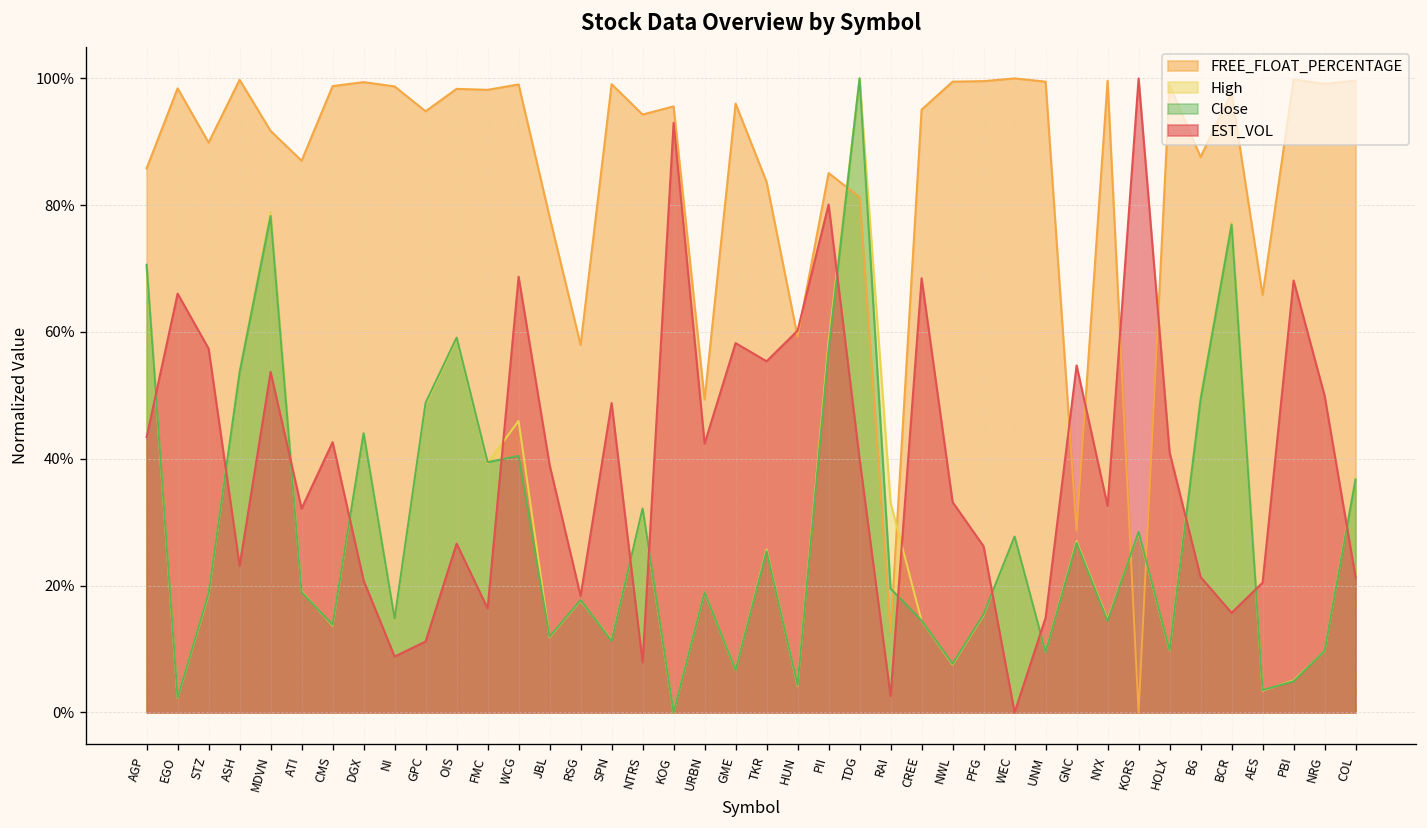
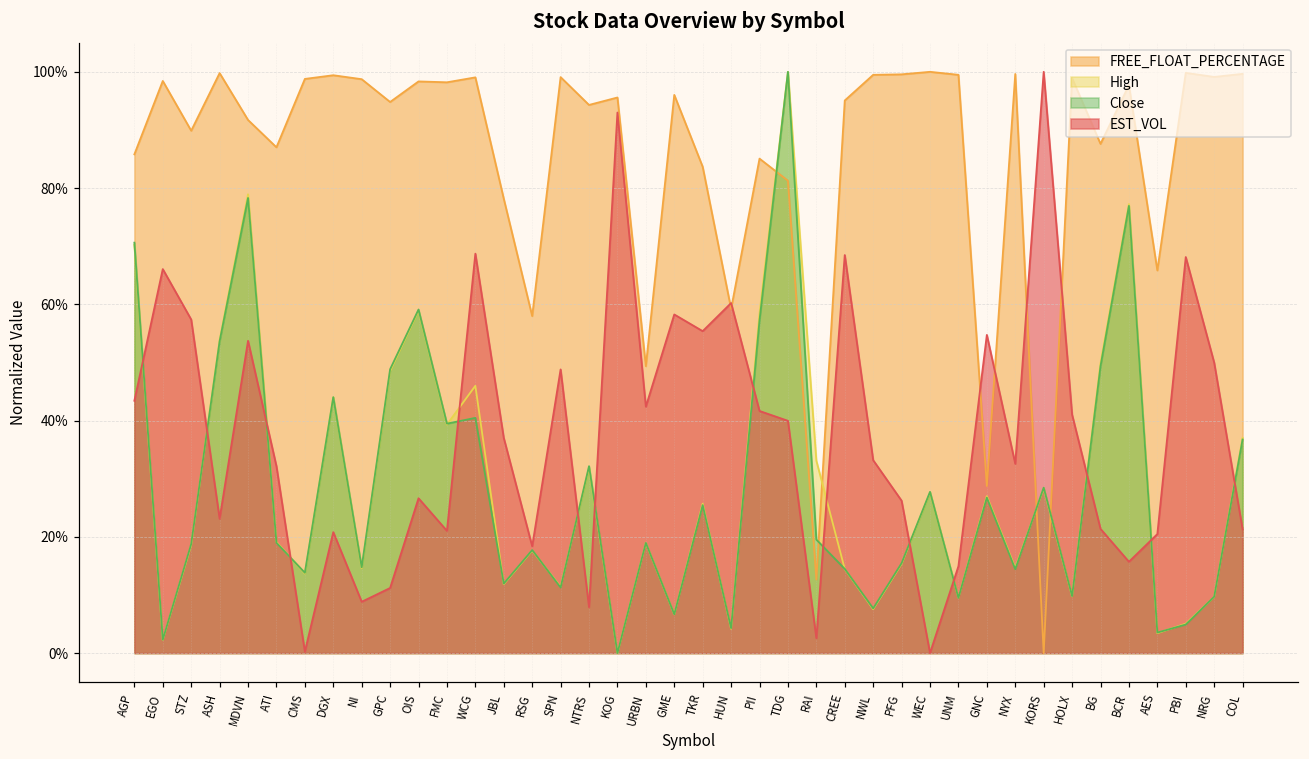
  {
    "Close": {
      "MDVN": "78%",
      "WCG": "40%",
      "PII": "57%",
      "RAI": "20%",
      "BG": "49%"
    },
    "EST_VOL": {
      "AGP": "43%",
      "EGO": "66%",
      "STZ": "57%",
      "ASH": "23%",
      "MDVN": "54%",
      "ATI": "32%",
-     "CMS": "43%",
+     "CMS": "0%",
      "DGX": "21%",
      "NI": "9%",
      "GPC": "11%",
      "OIS": "27%",
-     "FMC": "16%",
+     "FMC": "21%",
      "WCG": "69%",
-     "JBL": "39%",
+     "JBL": "37%",
      "RSG": "18%",
      "SPN": "49%",
      "NTRS": "8%",
      "KOG": "93%",
      "URBN": "42%",
      "GME": "58%",
      "TKR": "55%",
      "HUN": "60%",
-     "PII": "80%",
+     "PII": "42%",
      "TDG": "40%",
      "RAI": "3%",
      "CREE": "68%",
      "NWL": "33%",
      "PFG": "26%",
      "WEC": "0%",
      "UNM": "15%",
      "GNC": "55%",
      "NYX": "33%",
      "KORS": "100%",
      "HOLX": "41%",
      "BG": "21%",
      "BCR": "16%",
      "AES": "20%",
      "PBI": "68%",
      "NRG": "50%",
      "COL": "21%"
    }
  }
